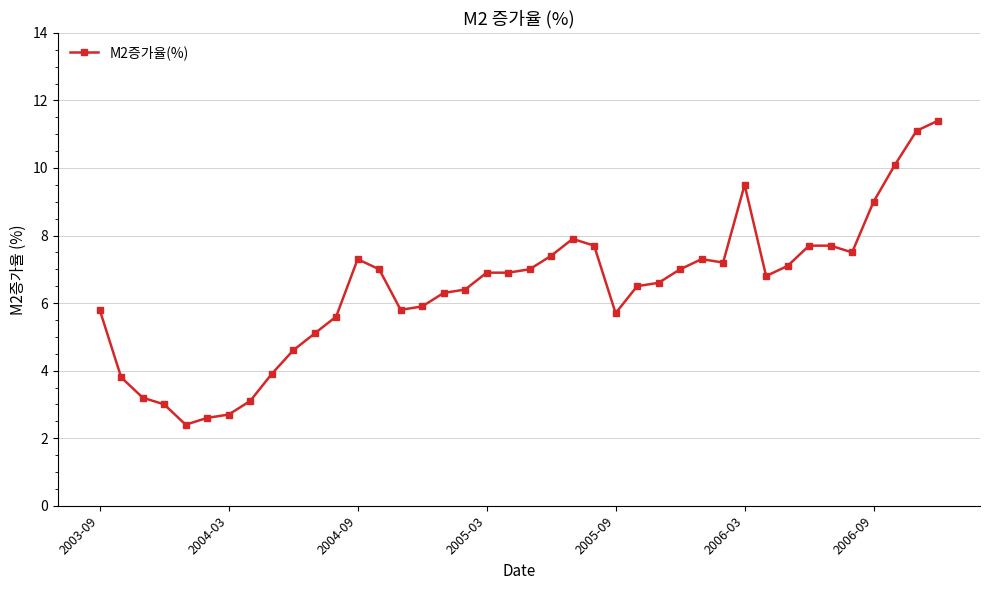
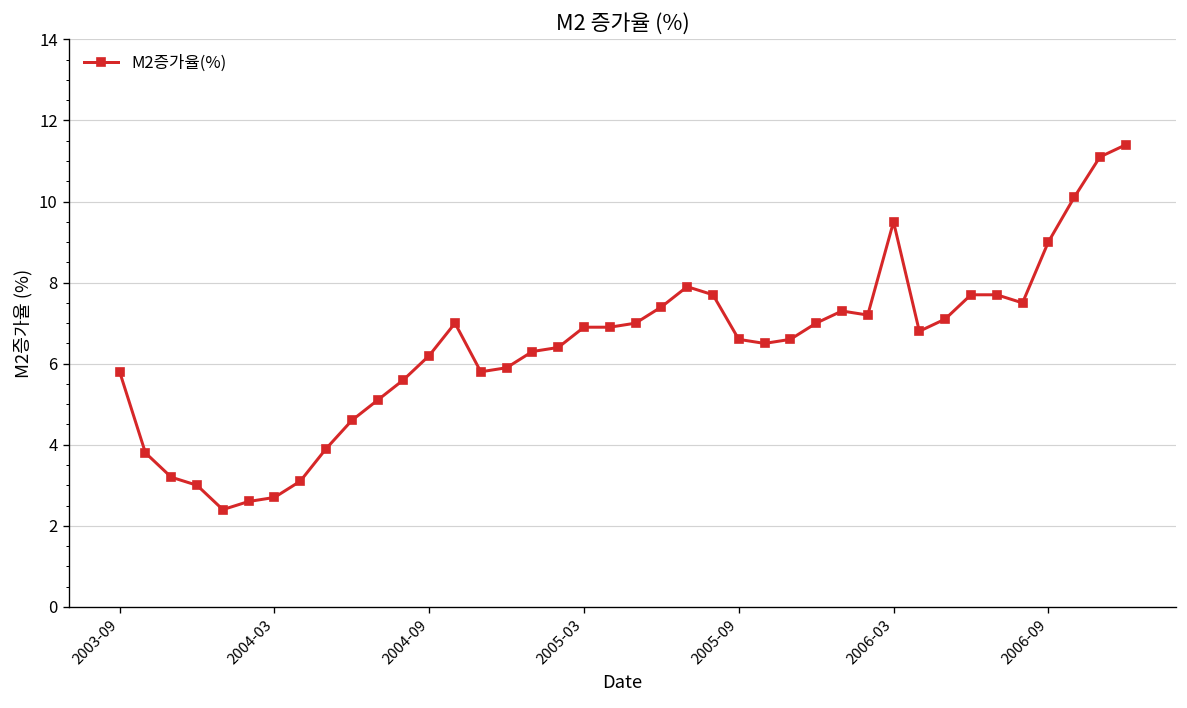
  {
    "2003-09": 5.8,
    "2004-03": 2.7,
-   "2004-09": 7.3,
+   "2004-09": 6.2,
    "2005-03": 6.9,
-   "2005-09": 5.7,
+   "2005-09": 6.6,
    "2006-03": 9.5,
    "2006-09": 9.0
  }
